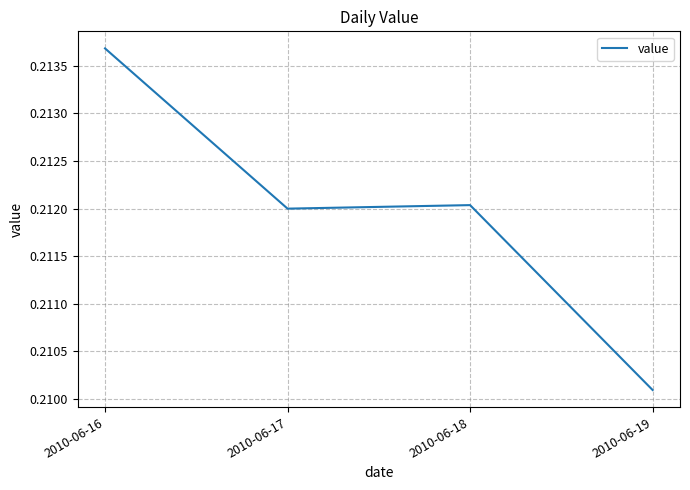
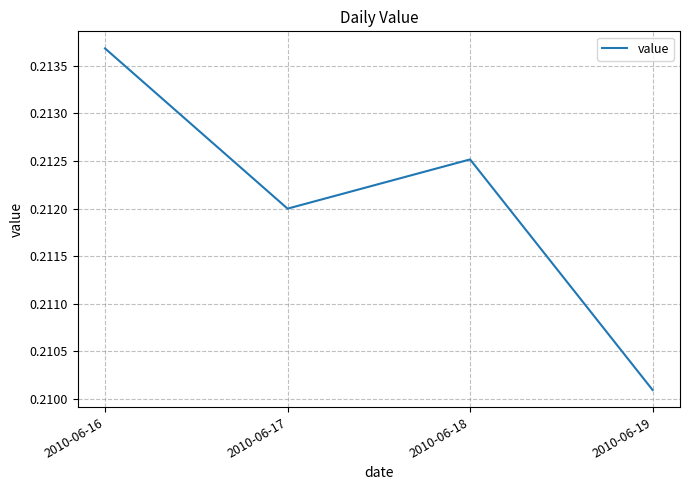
  {
    "2010-06-16": 0.2137,
    "2010-06-17": 0.2120,
-   "2010-06-18": 0.2120,
+   "2010-06-18": 0.2125,
    "2010-06-19": 0.2101
  }
